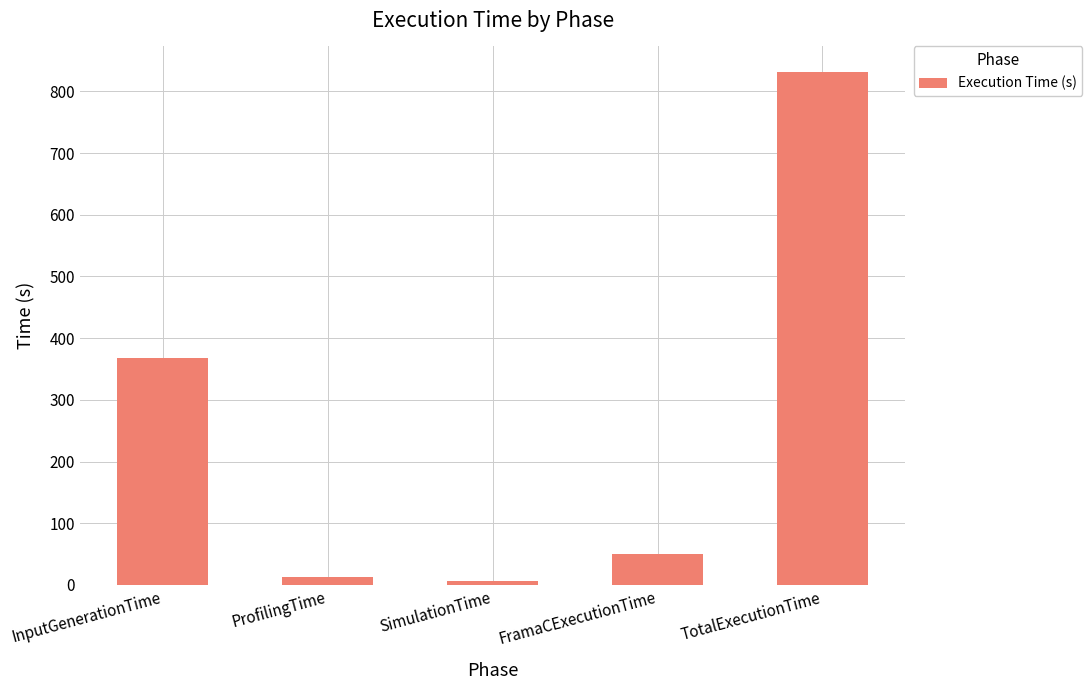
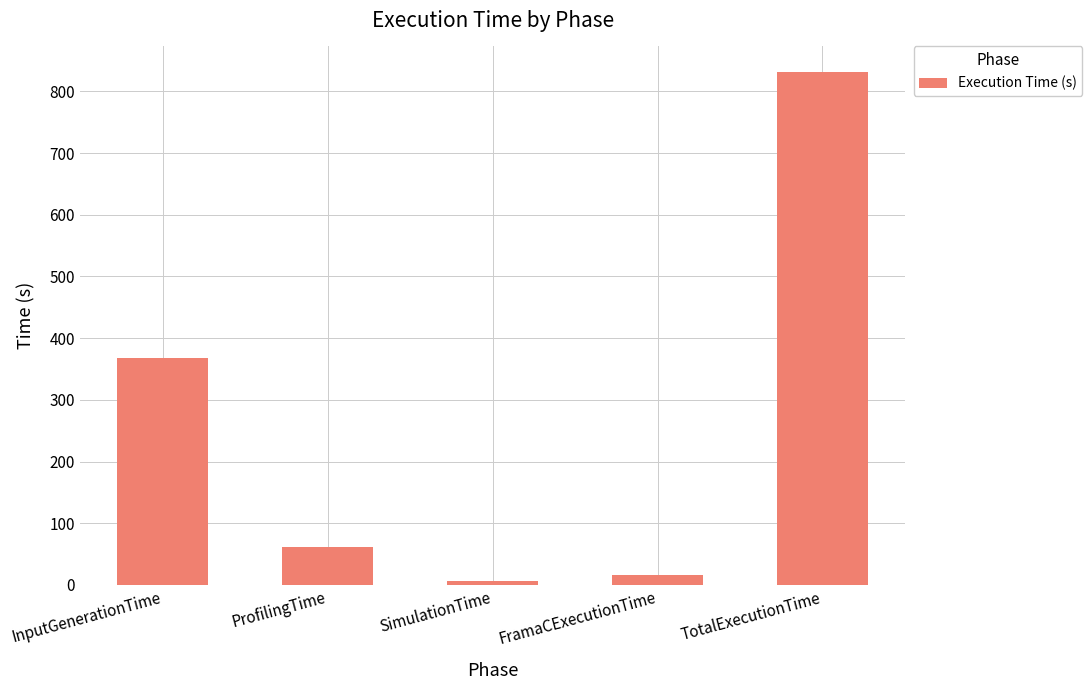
  {
    "InputGenerationTime": 370,
-   "ProfilingTime": 10,
+   "ProfilingTime": 60,
    "SimulationTime": 10,
-   "FramaCExecutionTime": 50,
+   "FramaCExecutionTime": 20,
    "TotalExecutionTime": 830
  }
